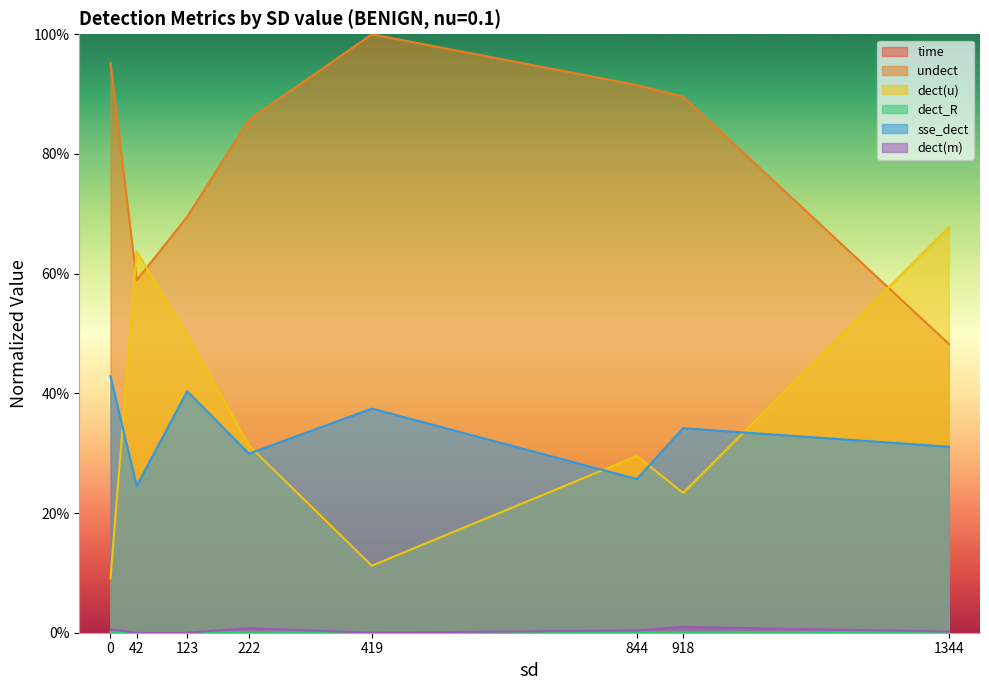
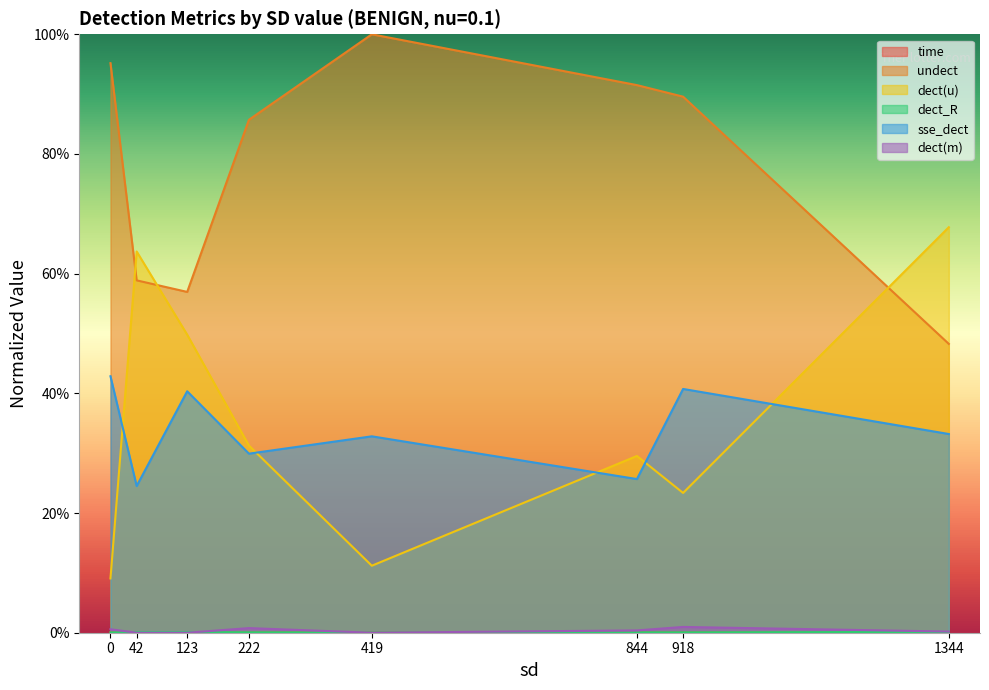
  {
    "dect_R": {
      "0": "0%",
      "222": "0%",
      "918": "0%"
    },
    "undect": {
      "0": "95%",
      "42": "59%",
-     "123": "69%",
+     "123": "57%",
      "222": "86%",
      "419": "100%",
      "844": "92%",
      "918": "90%",
      "1344": "48%"
    },
    "dect(u)": {
      "0": "9%",
      "42": "64%",
      "123": "50%",
      "222": "31%",
      "419": "11%",
      "844": "30%",
      "918": "23%",
      "1344": "68%"
    },
    "sse_dect": {
      "0": "43%",
      "42": "25%",
      "123": "40%",
      "222": "30%",
-     "419": "37%",
+     "419": "33%",
      "844": "26%",
-     "918": "34%",
-     "1344": "31%"
+     "918": "41%",
+     "1344": "33%"
    },
    "dect(m)": {
      "0": "1%",
      "222": "1%",
      "918": "1%"
    }
  }
